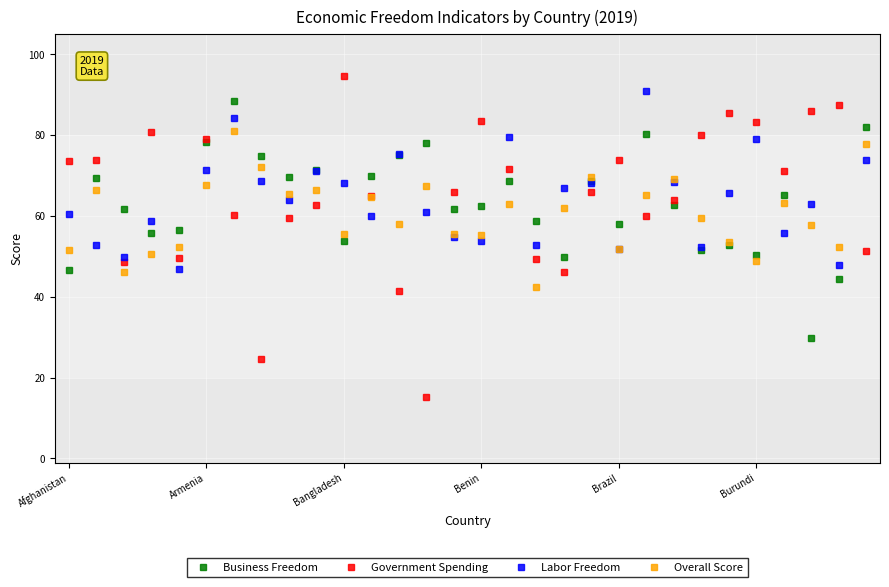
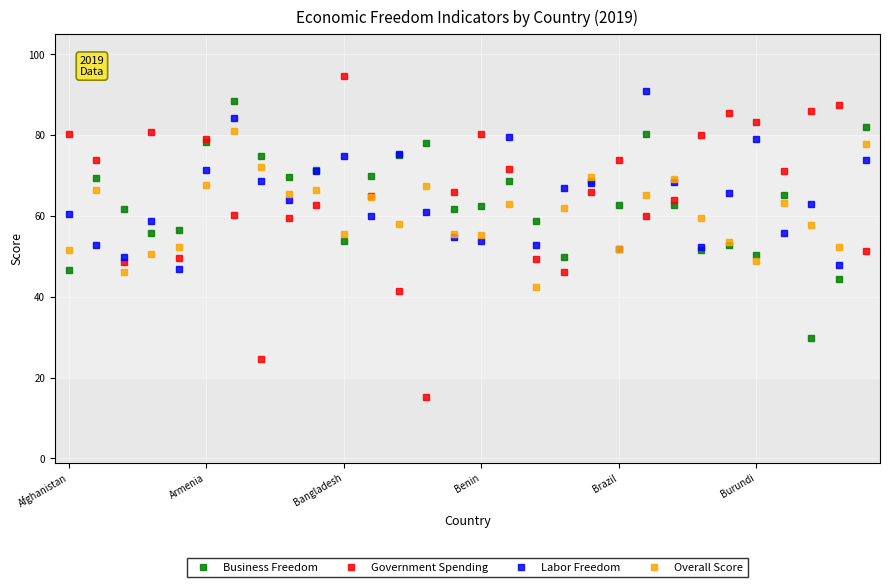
  {
    "Business Freedom": {
      "Afghanistan": 47,
      "Armenia": 78,
      "Bangladesh": 54,
      "Benin": 62,
-     "Brazil": 58,
+     "Brazil": 63,
      "Burundi": 50
    },
    "Government Spending": {
-     "Afghanistan": 74,
+     "Afghanistan": 80,
      "Armenia": 79,
      "Bangladesh": 95,
-     "Benin": 83,
+     "Benin": 80,
      "Brazil": 74,
      "Burundi": 83
    },
    "Labor Freedom": {
      "Afghanistan": 60,
      "Armenia": 71,
-     "Bangladesh": 68,
+     "Bangladesh": 75,
      "Benin": 54,
      "Burundi": 79
    },
    "Overall Score": {
      "Afghanistan": 52,
      "Armenia": 68,
      "Bangladesh": 56,
      "Benin": 55,
      "Burundi": 49
    }
  }
